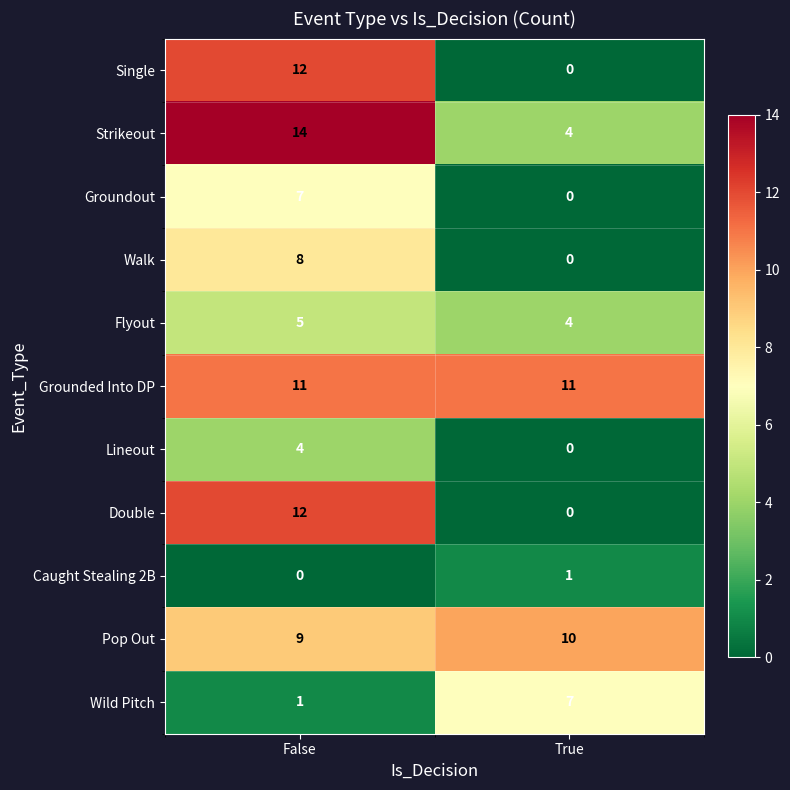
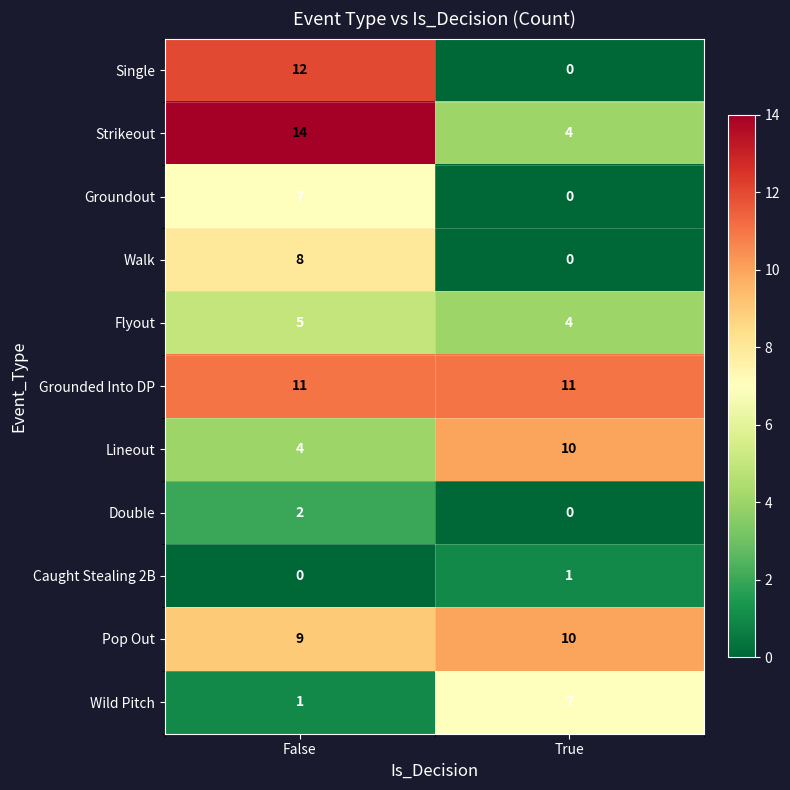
  {
    "Single": {
      "False": 12,
      "True": 0
    },
    "Strikeout": {
      "False": 14,
      "True": 4
    },
    "Groundout": {
      "False": 7,
      "True": 0
    },
    "Walk": {
      "False": 8,
      "True": 0
    },
    "Flyout": {
      "False": 5,
      "True": 4
    },
    "Grounded Into DP": {
      "False": 11,
      "True": 11
    },
    "Lineout": {
      "False": 4,
-     "True": 0
+     "True": 10
    },
    "Double": {
-     "False": 12,
+     "False": 2,
      "True": 0
    },
    "Caught Stealing 2B": {
      "False": 0,
      "True": 1
    },
    "Pop Out": {
      "False": 9,
      "True": 10
    },
    "Wild Pitch": {
      "False": 1,
      "True": 7
    }
  }
